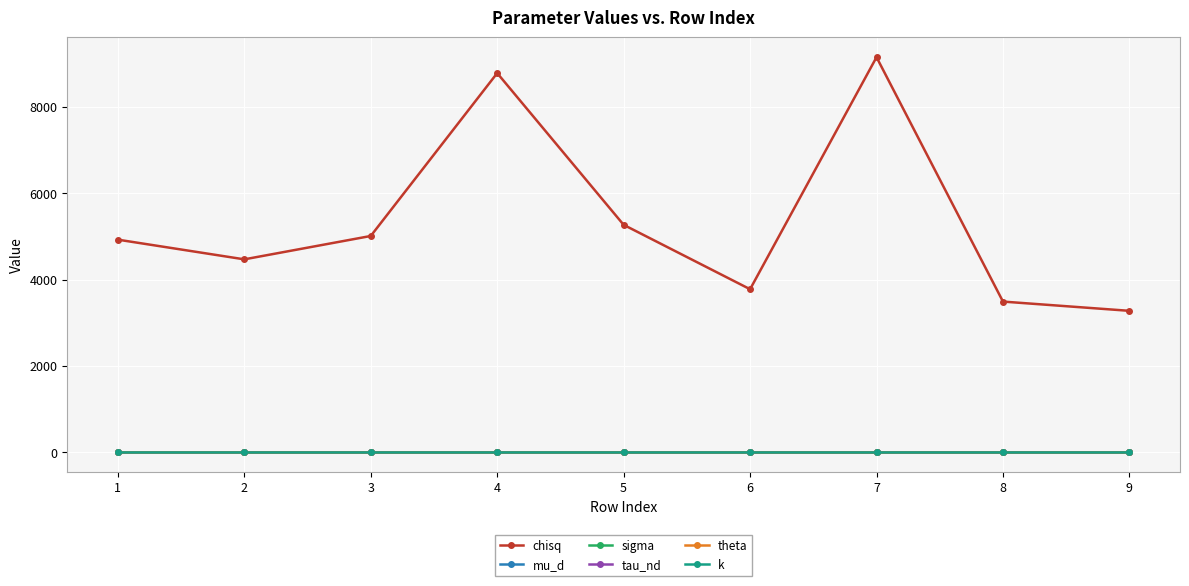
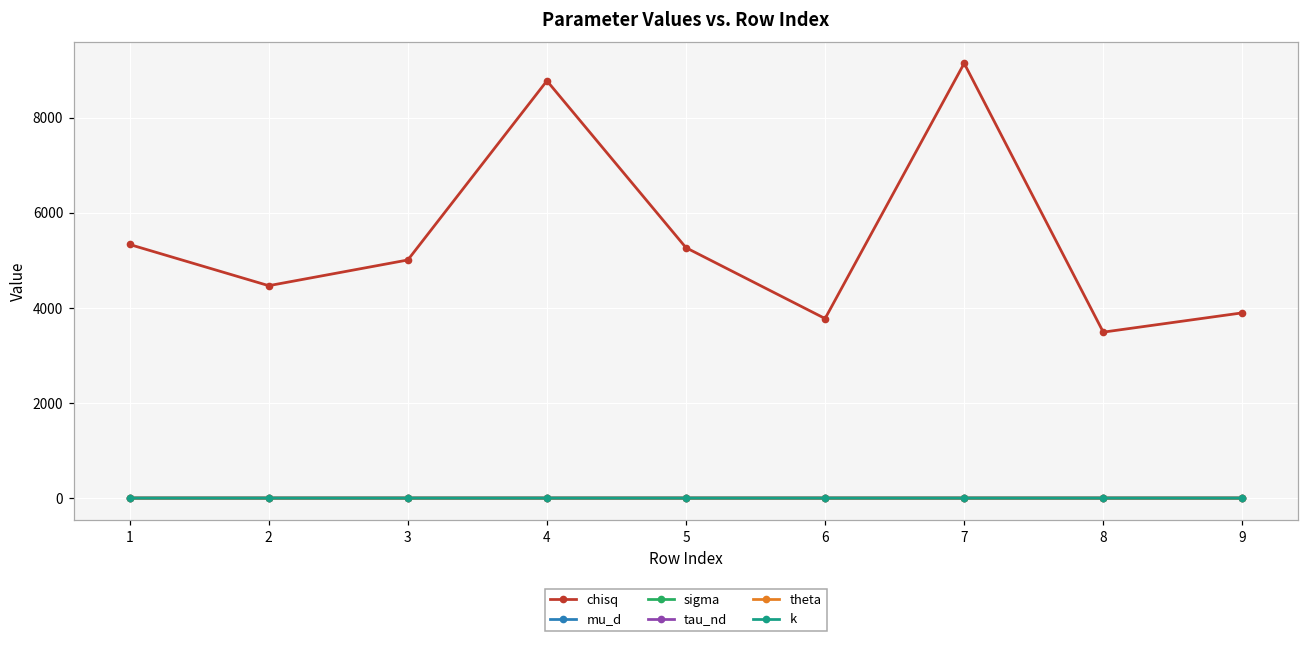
  {
    "chisq": {
-     "1": 4900,
+     "1": 5300,
      "2": 4500,
      "3": 5000,
      "4": 8800,
      "5": 5300,
      "6": 3800,
      "7": 9100,
      "8": 3500,
-     "9": 3300
+     "9": 3900
    },
    "k": {
      "1": 0,
      "2": 0,
      "3": 0,
      "4": 0,
      "5": 0,
      "6": 0,
      "7": 0,
      "8": 0,
      "9": 0
    }
  }
